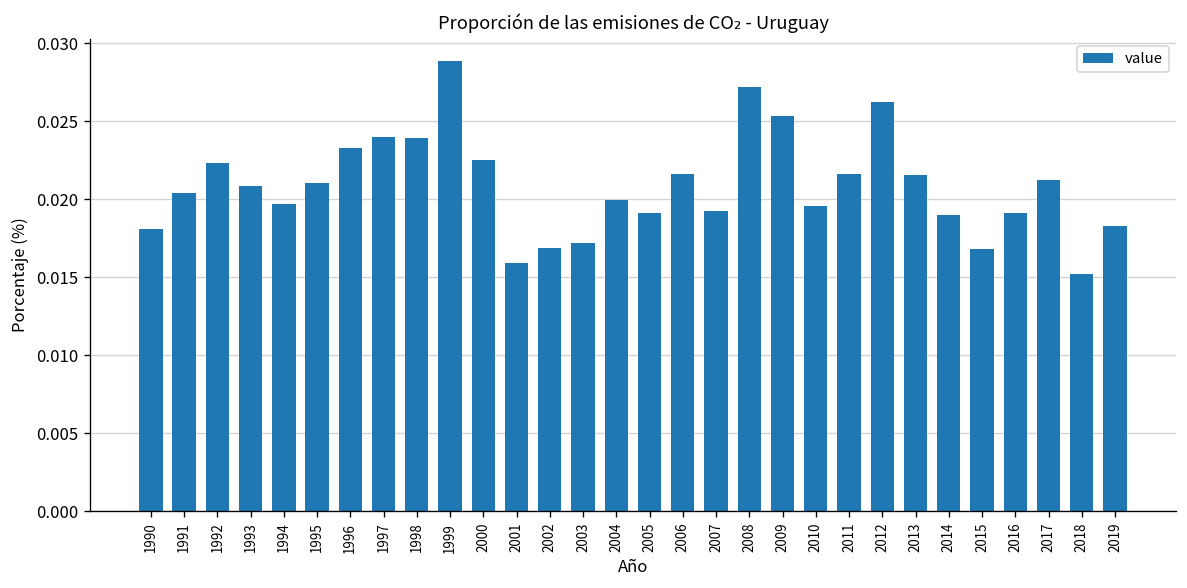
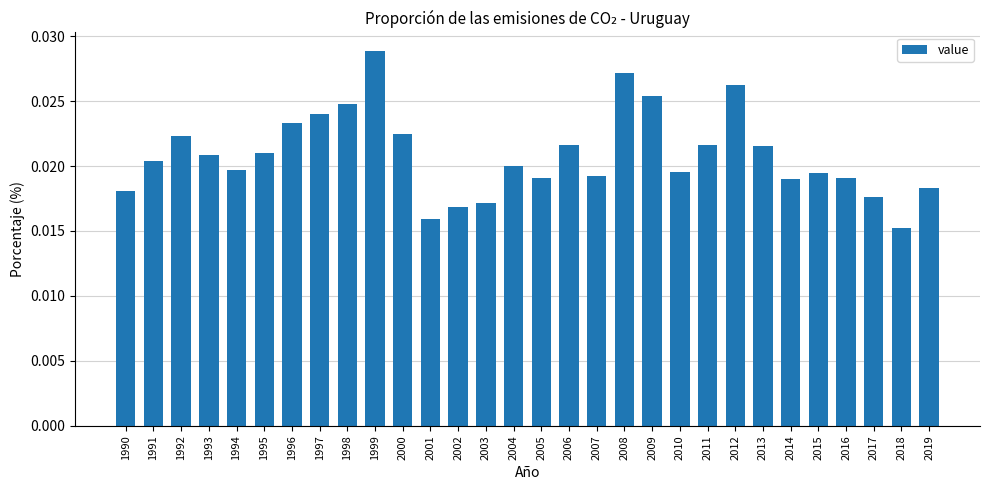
  {
    "1990": 0.0181,
    "1991": 0.0204,
    "1992": 0.0223,
    "1993": 0.0209,
    "1994": 0.0197,
    "1995": 0.0210,
    "1996": 0.0233,
    "1997": 0.0240,
-   "1998": 0.0239,
+   "1998": 0.0248,
    "1999": 0.0288,
    "2000": 0.0225,
    "2001": 0.0159,
    "2002": 0.0169,
    "2003": 0.0172,
    "2004": 0.0200,
    "2005": 0.0191,
    "2006": 0.0216,
    "2007": 0.0192,
    "2008": 0.0272,
    "2009": 0.0254,
    "2010": 0.0196,
    "2011": 0.0216,
    "2012": 0.0263,
    "2013": 0.0216,
    "2014": 0.0190,
-   "2015": 0.0168,
+   "2015": 0.0195,
    "2016": 0.0191,
-   "2017": 0.0212,
+   "2017": 0.0176,
    "2018": 0.0152,
    "2019": 0.0183
  }
